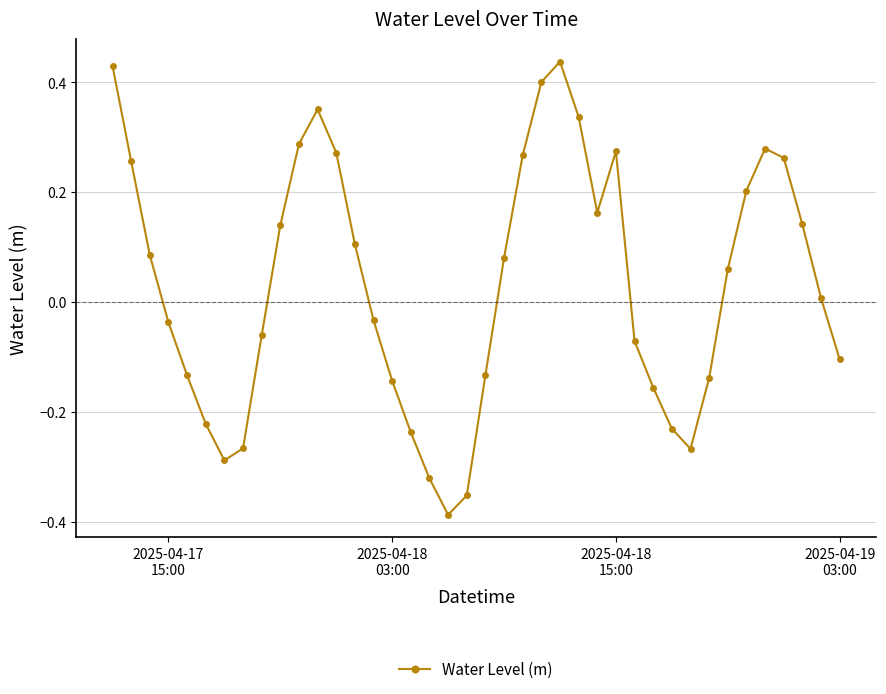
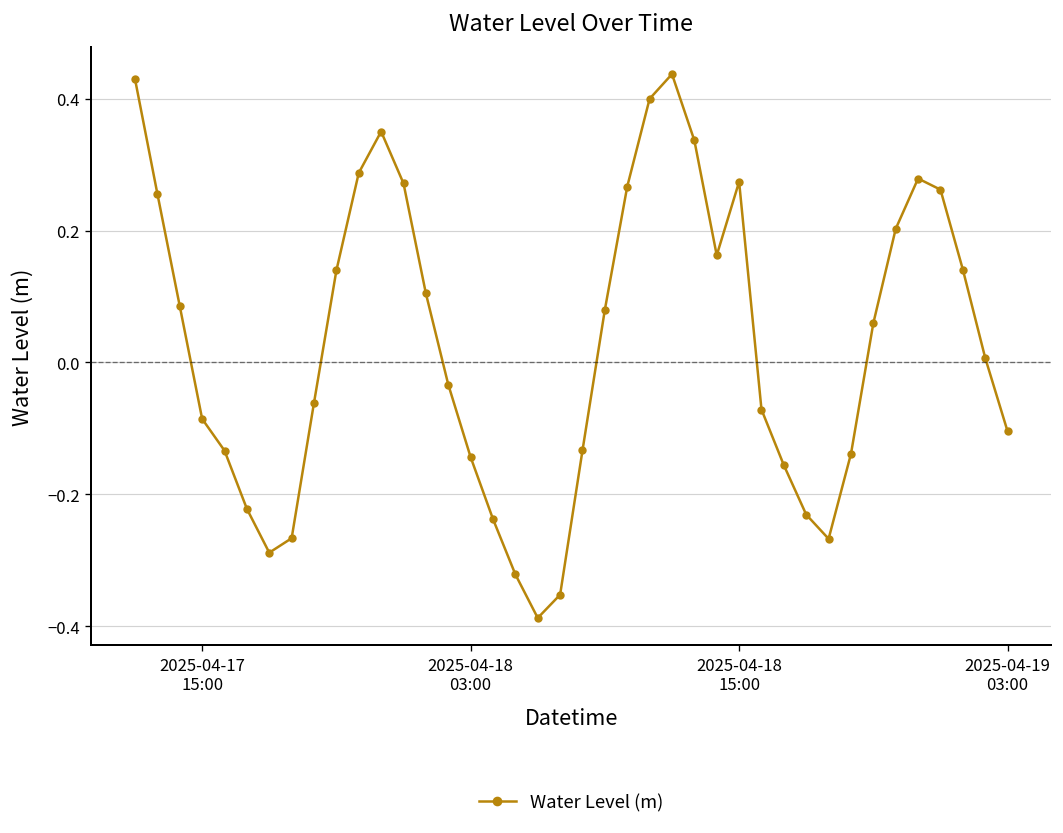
  {
-   "2025-04-17 15:00": -0.04,
+   "2025-04-17 15:00": -0.09,
    "2025-04-18 03:00": -0.14,
    "2025-04-18 15:00": 0.27,
    "2025-04-19 03:00": -0.10
  }
